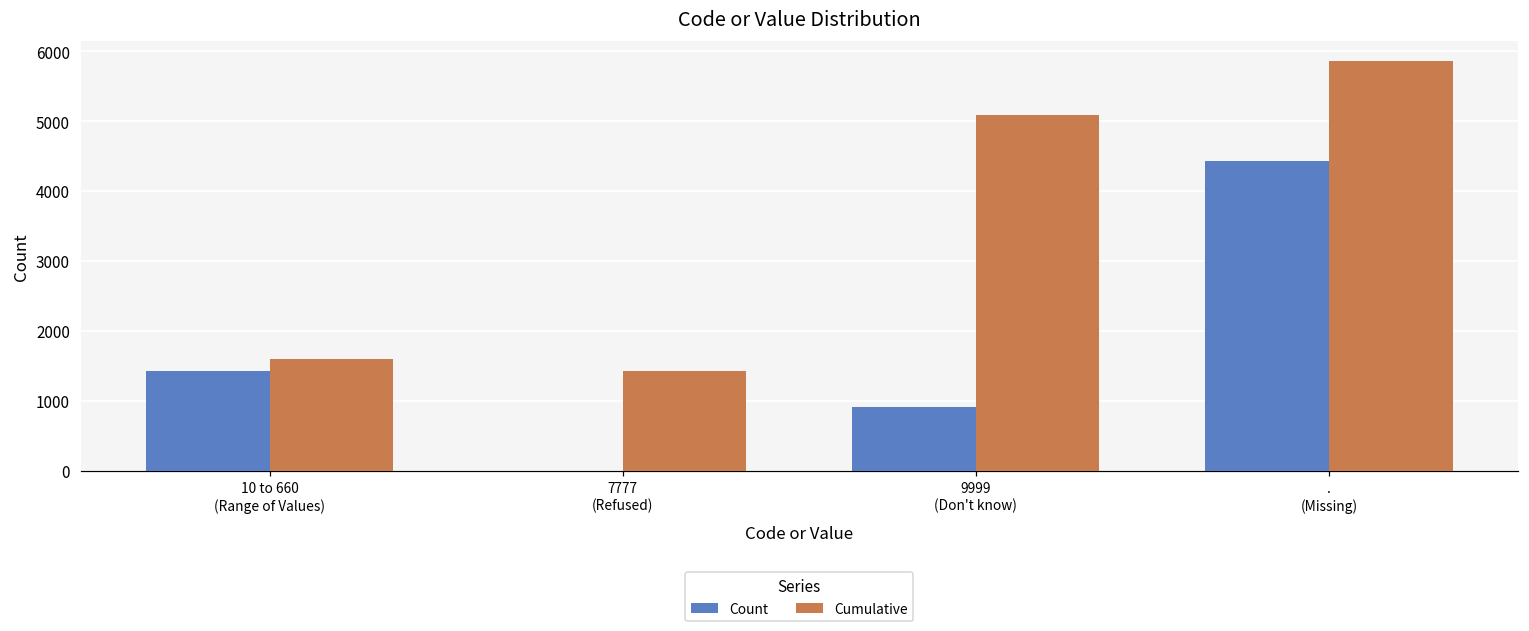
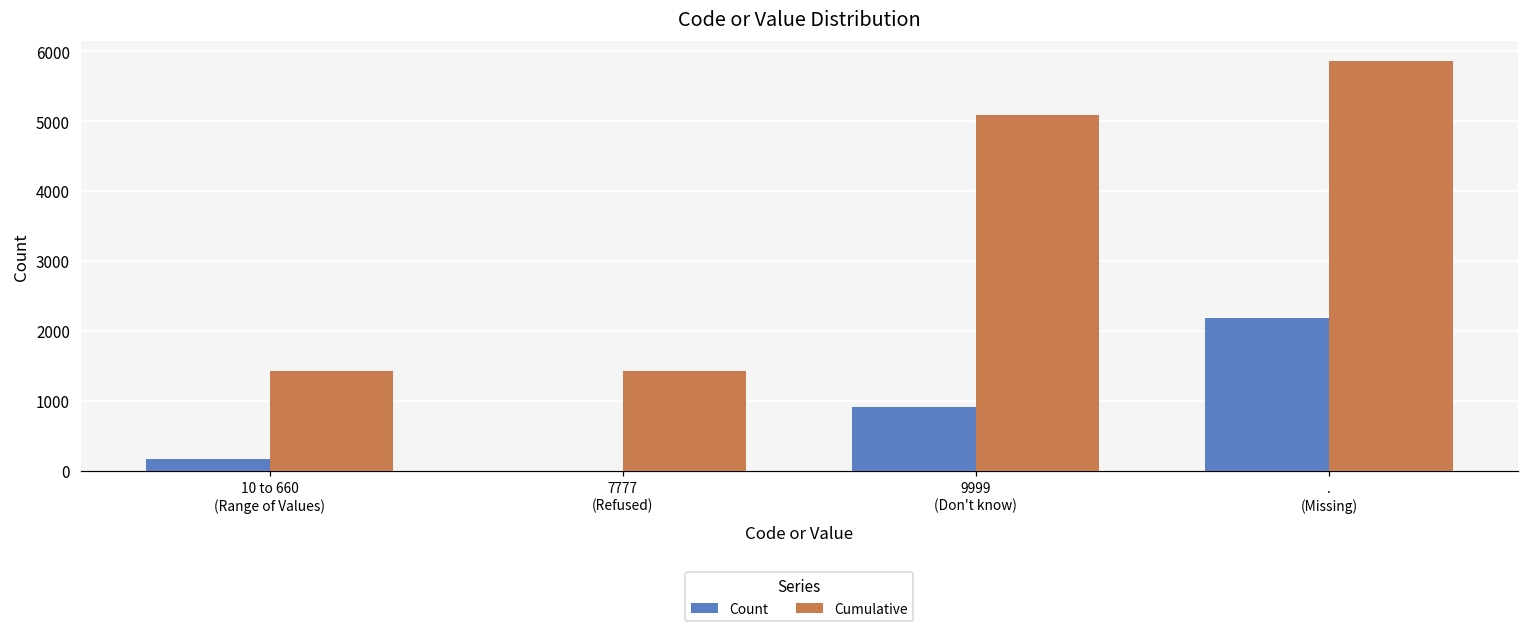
  {
    "Count": {
-     "10 to 660 (Range of Values)": 1400,
+     "10 to 660 (Range of Values)": 200,
      "7777 (Refused)": 0,
      "9999 (Don't know)": 900,
-     ". (Missing)": 4400
+     ". (Missing)": 2200
    },
    "Cumulative": {
-     "10 to 660 (Range of Values)": 1600,
+     "10 to 660 (Range of Values)": 1400,
      "7777 (Refused)": 1400,
      "9999 (Don't know)": 5100,
      ". (Missing)": 5900
    }
  }
